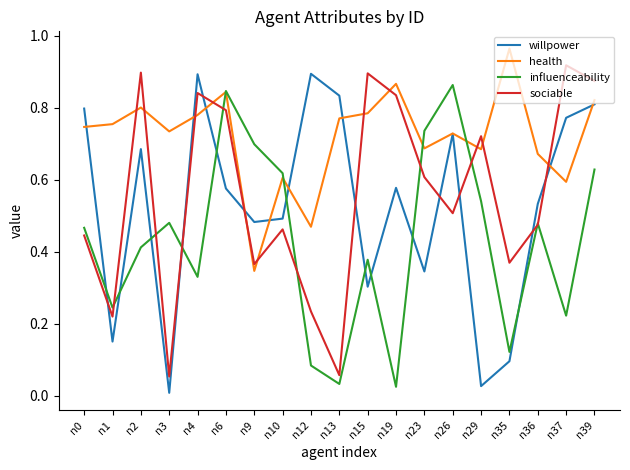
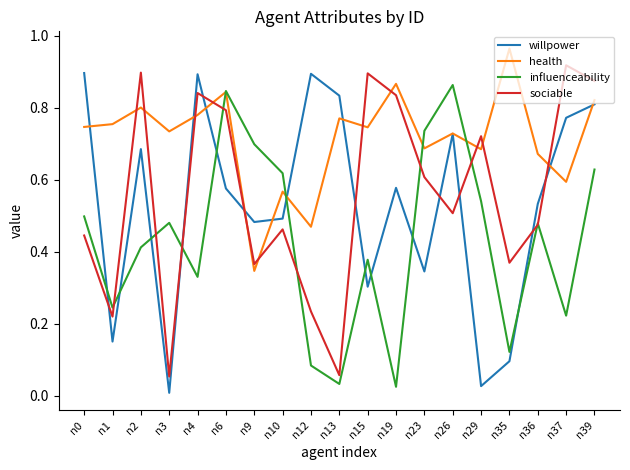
  {
    "willpower": {
-     "n0": 0.80,
+     "n0": 0.90,
      "n1": 0.15,
      "n2": 0.68,
      "n3": 0.01,
      "n4": 0.89,
      "n6": 0.58,
      "n9": 0.48,
      "n10": 0.49,
      "n12": 0.89,
      "n13": 0.83,
      "n15": 0.30,
      "n19": 0.58,
      "n23": 0.35,
      "n29": 0.03,
      "n35": 0.10,
      "n36": 0.53,
      "n37": 0.77,
      "n39": 0.81
    },
    "health": {
      "n0": 0.75,
      "n1": 0.75,
      "n2": 0.80,
      "n3": 0.73,
      "n4": 0.78,
      "n9": 0.35,
-     "n10": 0.61,
+     "n10": 0.57,
      "n12": 0.47,
      "n13": 0.77,
-     "n15": 0.78,
+     "n15": 0.75,
      "n19": 0.87,
      "n23": 0.69,
      "n29": 0.68,
      "n36": 0.67,
      "n37": 0.59
    },
    "influenceability": {
-     "n0": 0.47,
+     "n0": 0.50,
      "n1": 0.24,
      "n2": 0.41,
      "n3": 0.48,
      "n4": 0.33,
      "n9": 0.70,
      "n10": 0.62,
      "n12": 0.08,
      "n13": 0.03,
      "n15": 0.38,
      "n19": 0.03,
      "n23": 0.74,
      "n26": 0.86,
      "n29": 0.54,
      "n35": 0.12,
      "n37": 0.22,
      "n39": 0.63
    },
    "sociable": {
      "n0": 0.45,
      "n1": 0.22,
      "n2": 0.90,
      "n3": 0.05,
      "n4": 0.84,
      "n6": 0.79,
      "n9": 0.37,
      "n10": 0.46,
      "n12": 0.23,
      "n13": 0.06,
      "n15": 0.90,
      "n19": 0.83,
      "n23": 0.61,
      "n26": 0.51,
      "n29": 0.72,
      "n35": 0.37
    }
  }
